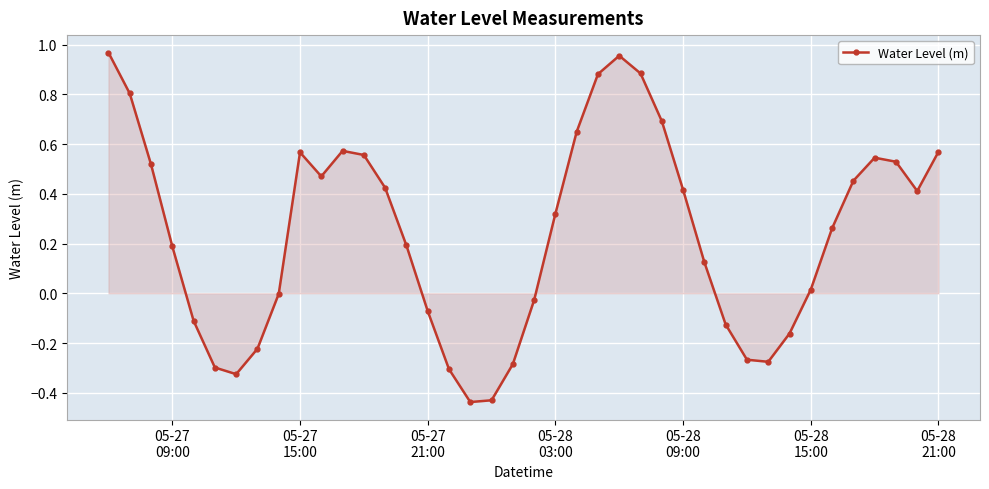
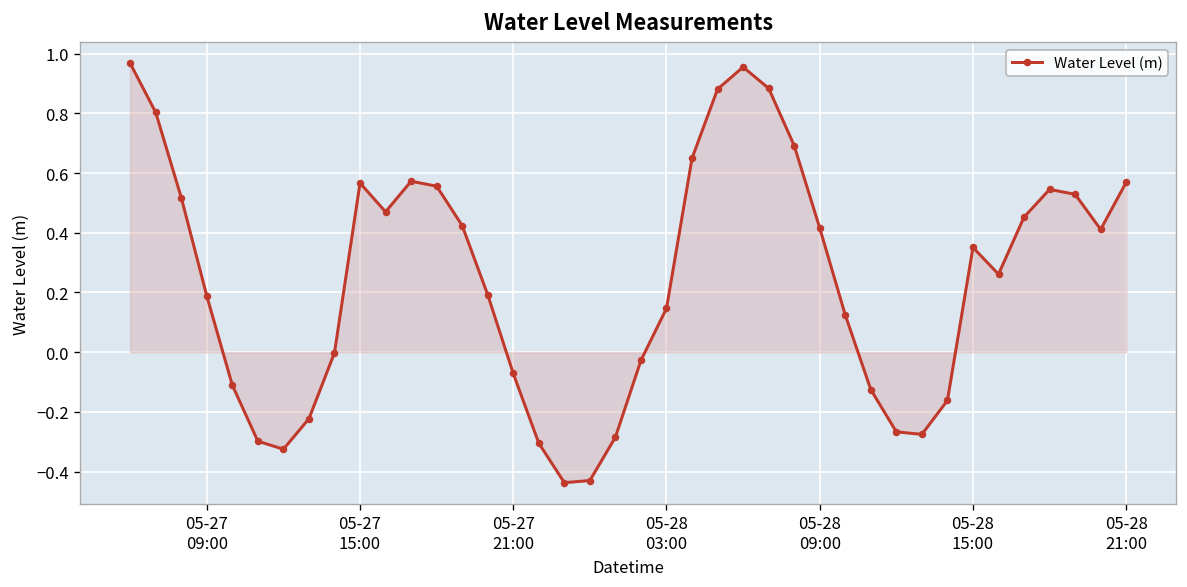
  {
    "Water Level (m)": {
      "05-27 21:00": -0.07,
-     "05-28 03:00": 0.32,
-     "05-28 15:00": 0.02
+     "05-28 03:00": 0.15,
+     "05-28 15:00": 0.35
    }
  }
